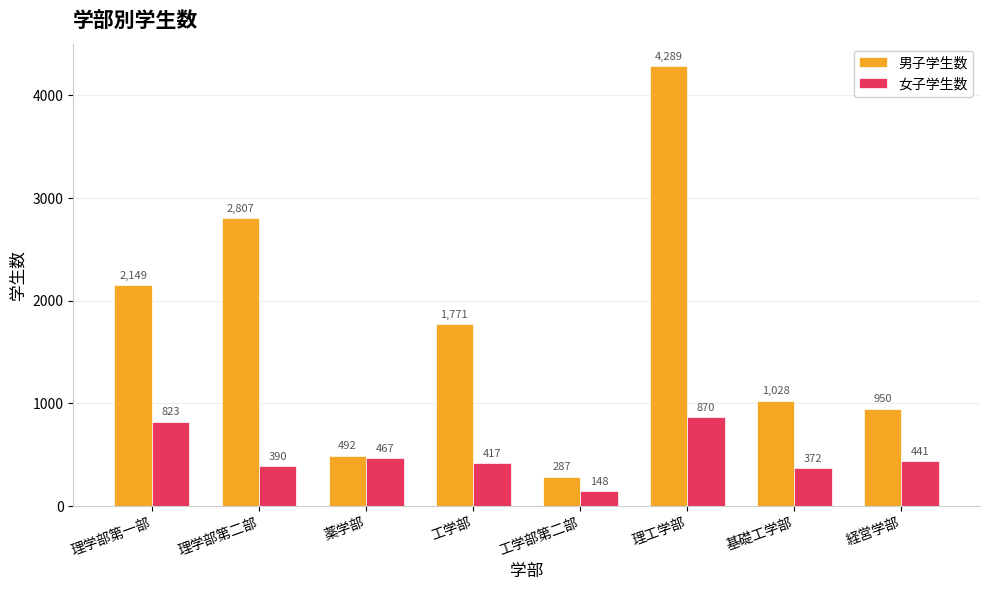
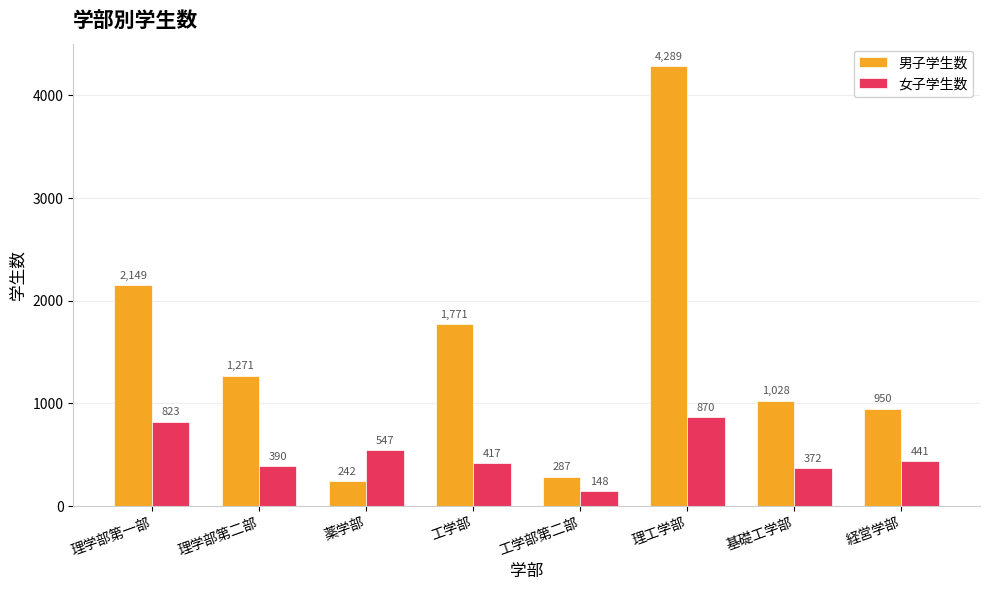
  {
    "男子学生数": {
      "理学部第一部": "2,149",
-     "理学部第二部": "2,807",
-     "薬学部": "492",
+     "理学部第二部": "1,271",
+     "薬学部": "242",
      "工学部": "1,771",
      "工学部第二部": "287",
      "理工学部": "4,289",
      "基礎工学部": "1,028",
      "経営学部": "950"
    },
    "女子学生数": {
      "理学部第一部": "823",
      "理学部第二部": "390",
-     "薬学部": "467",
+     "薬学部": "547",
      "工学部": "417",
      "工学部第二部": "148",
      "理工学部": "870",
      "基礎工学部": "372",
      "経営学部": "441"
    }
  }
